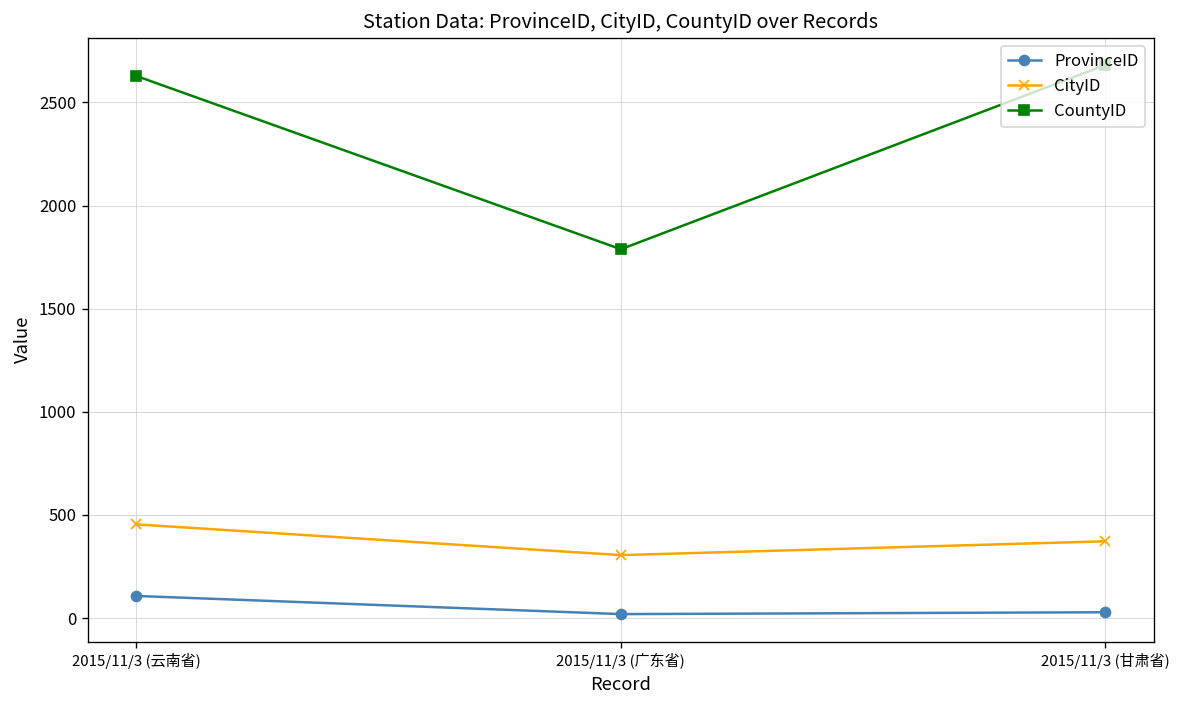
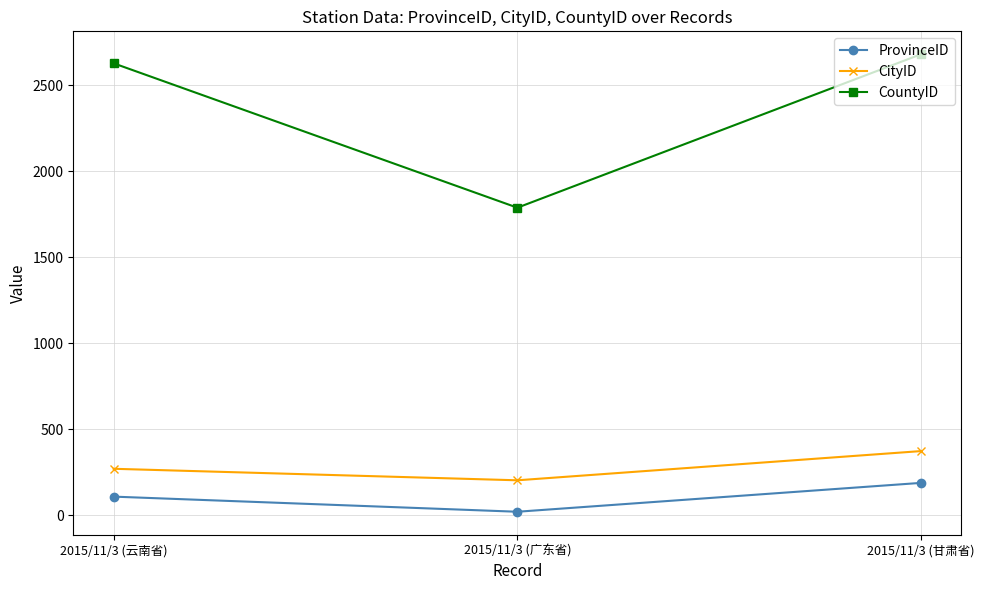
  {
    "ProvinceID": {
      "2015/11/3 (云南省)": 110,
      "2015/11/3 (广东省)": 20,
-     "2015/11/3 (甘肃省)": 30
+     "2015/11/3 (甘肃省)": 190
    },
    "CityID": {
-     "2015/11/3 (云南省)": 450,
-     "2015/11/3 (广东省)": 310,
+     "2015/11/3 (云南省)": 270,
+     "2015/11/3 (广东省)": 200,
      "2015/11/3 (甘肃省)": 370
    },
    "CountyID": {
      "2015/11/3 (云南省)": 2630,
      "2015/11/3 (广东省)": 1790
    }
  }
